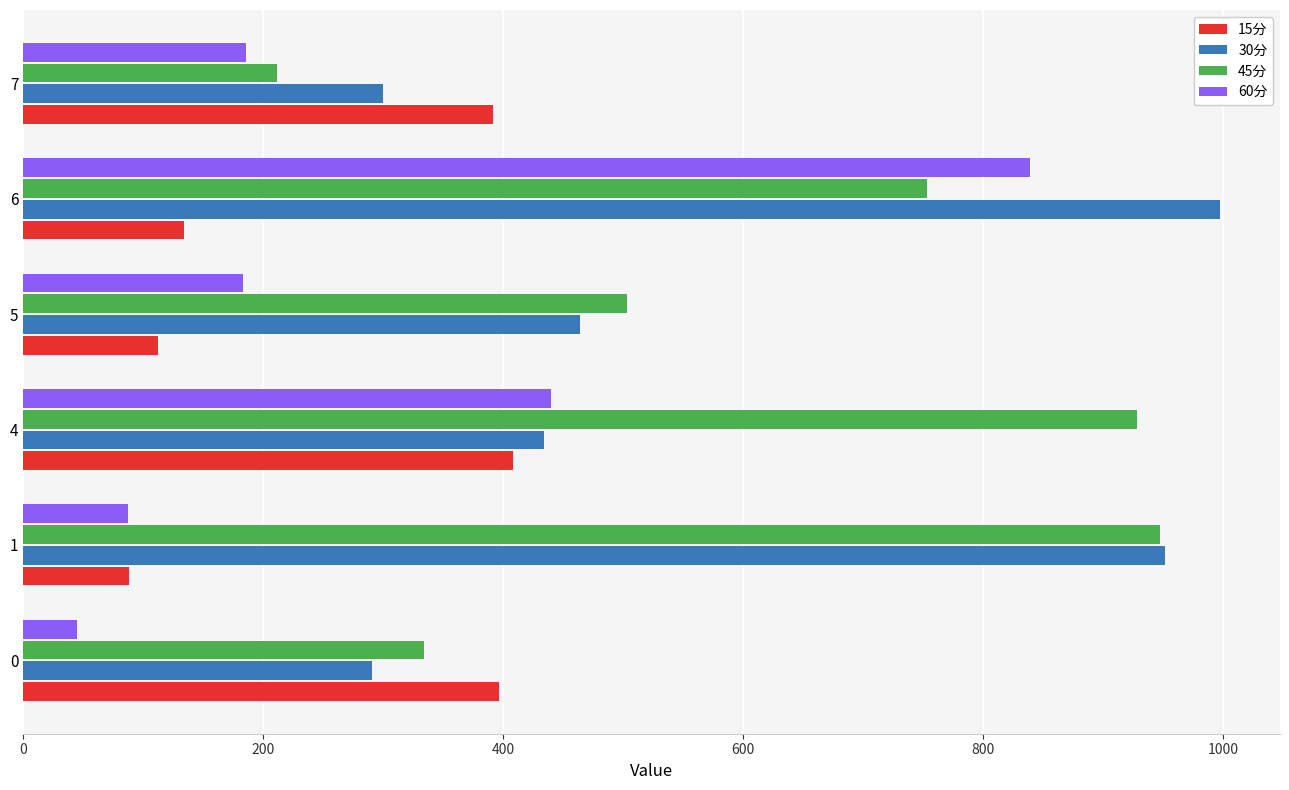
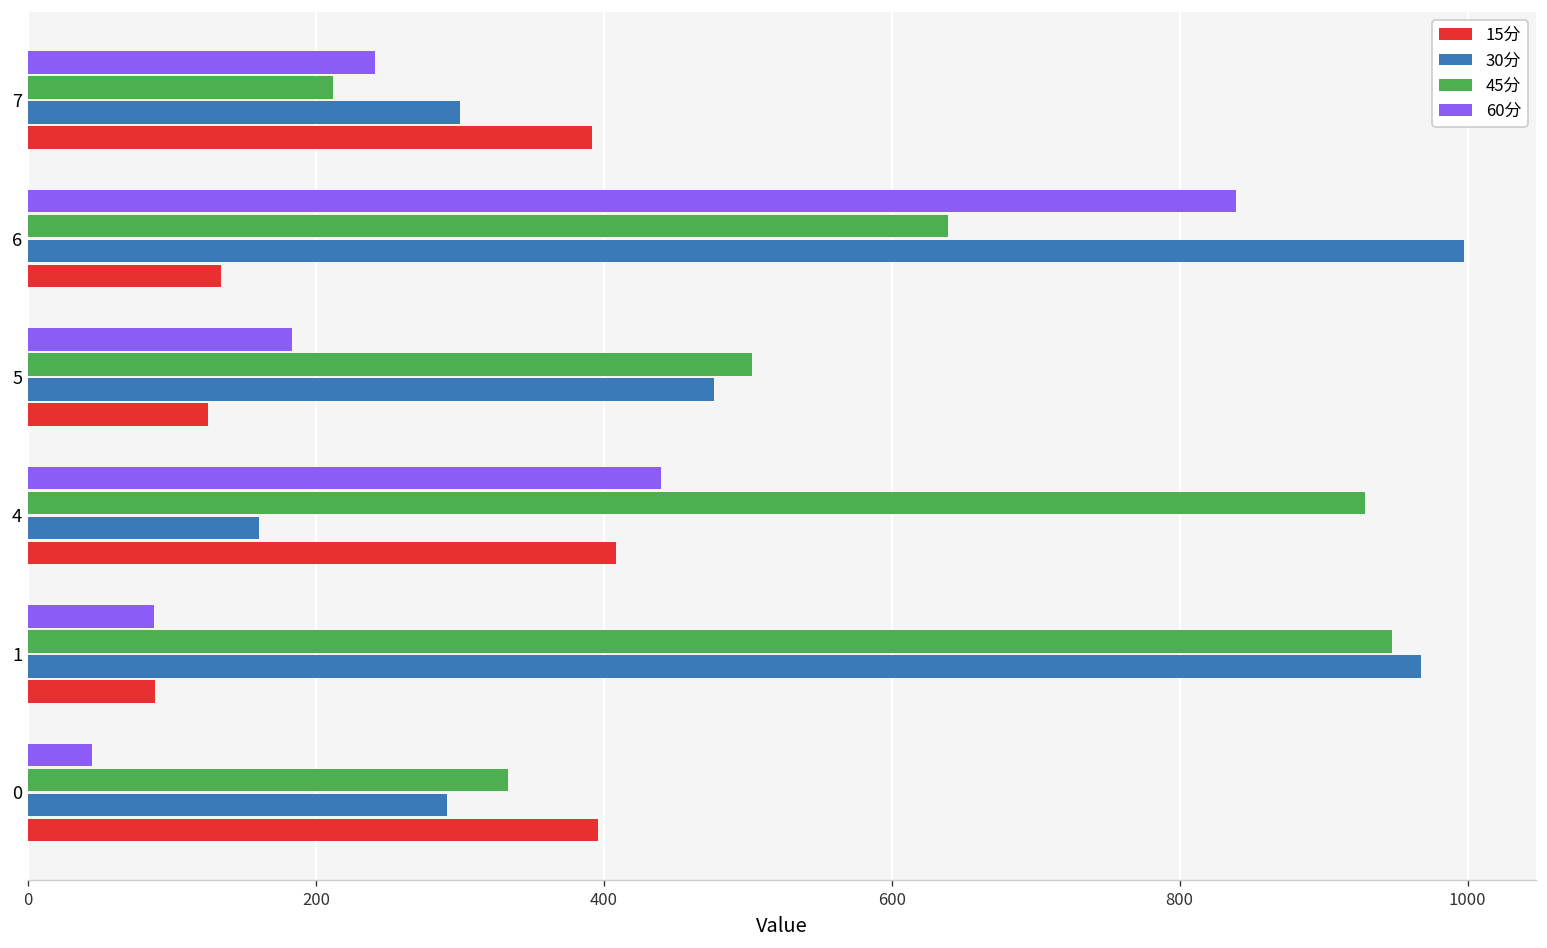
  {
    "15分": {
      "7": 392,
      "6": 134,
-     "5": 112,
+     "5": 125,
      "4": 409,
      "1": 88,
      "0": 396
    },
    "30分": {
      "7": 300,
      "6": 998,
-     "5": 464,
-     "4": 434,
-     "1": 951,
+     "5": 476,
+     "4": 161,
+     "1": 968,
      "0": 291
    },
    "45分": {
      "7": 212,
-     "6": 754,
+     "6": 639,
      "5": 503,
      "4": 929,
      "1": 948,
      "0": 334
    },
    "60分": {
-     "7": 185,
+     "7": 241,
      "6": 839,
      "5": 183,
      "4": 440,
      "1": 87,
      "0": 45
    }
  }
